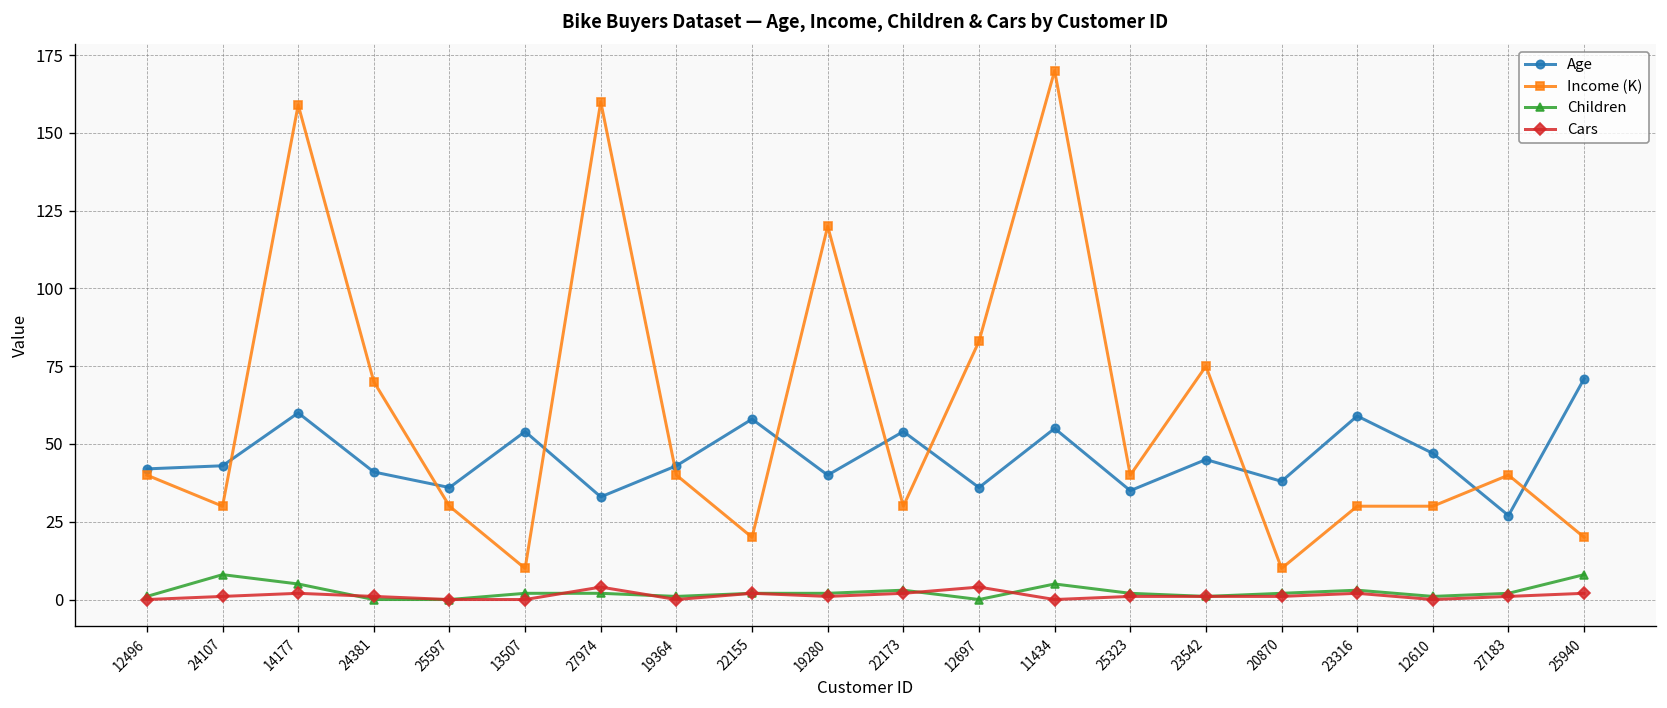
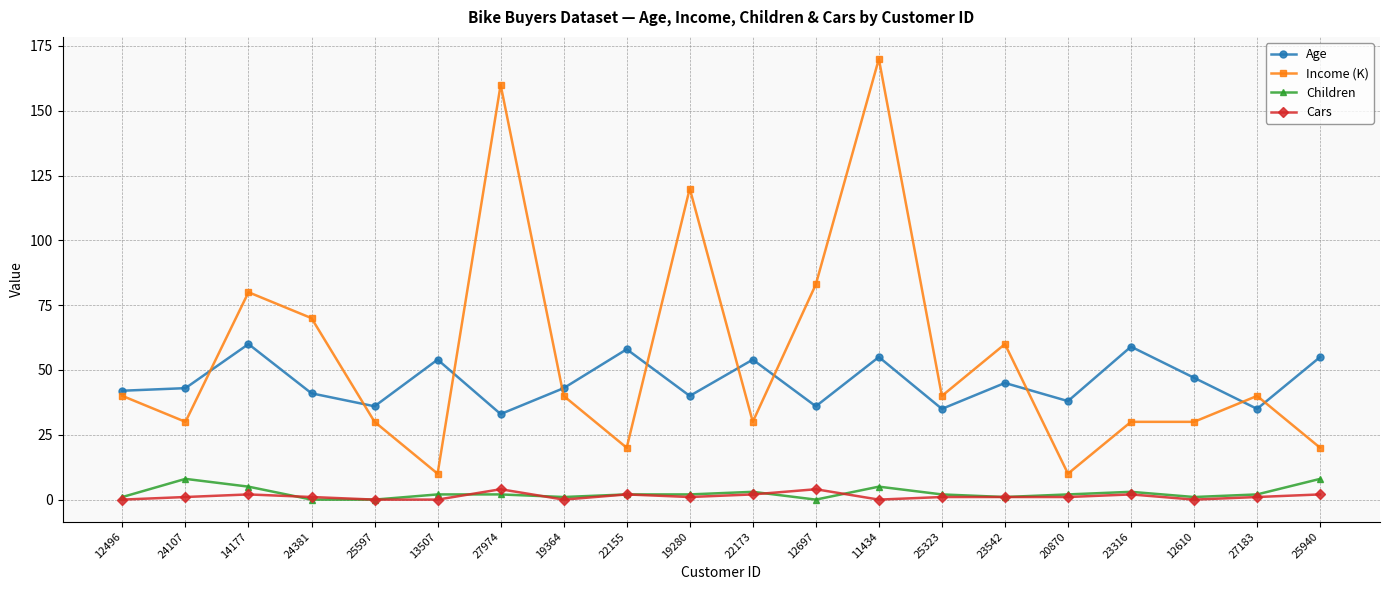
  {
    "Age": {
      "12496": 42,
      "24107": 43,
      "14177": 60,
      "24381": 41,
      "25597": 36,
      "13507": 54,
      "27974": 33,
      "19364": 43,
      "22155": 58,
      "19280": 40,
      "22173": 54,
      "12697": 36,
      "11434": 55,
      "25323": 35,
      "23542": 45,
      "20870": 38,
      "23316": 59,
      "12610": 47,
-     "27183": 27,
-     "25940": 71
+     "27183": 35,
+     "25940": 55
    },
    "Income (K)": {
      "12496": 40,
      "24107": 30,
-     "14177": 159,
+     "14177": 80,
      "24381": 70,
      "25597": 30,
      "13507": 10,
      "27974": 160,
      "19364": 40,
      "22155": 20,
      "19280": 120,
      "22173": 30,
      "12697": 83,
      "11434": 170,
      "25323": 40,
-     "23542": 75,
+     "23542": 60,
      "20870": 10,
      "23316": 30,
      "12610": 30,
      "27183": 40,
      "25940": 20
    },
    "Children": {
      "12496": 1,
      "24107": 8,
      "14177": 5,
      "24381": 0,
      "13507": 2,
      "27974": 2,
      "19364": 1,
      "19280": 2,
      "22173": 3,
      "12697": 0,
      "11434": 5,
      "25323": 2,
      "20870": 2,
      "23316": 3,
      "12610": 1,
      "27183": 2,
      "25940": 8
    },
    "Cars": {
      "12496": 0,
      "24107": 1,
      "14177": 2,
      "24381": 1,
      "13507": 0,
      "27974": 4,
      "19364": 0,
      "19280": 1,
      "22173": 2,
      "12697": 4,
      "11434": 0,
      "25323": 1,
      "20870": 1,
      "23316": 2,
      "12610": 0,
      "27183": 1,
      "25940": 2
    }
  }
